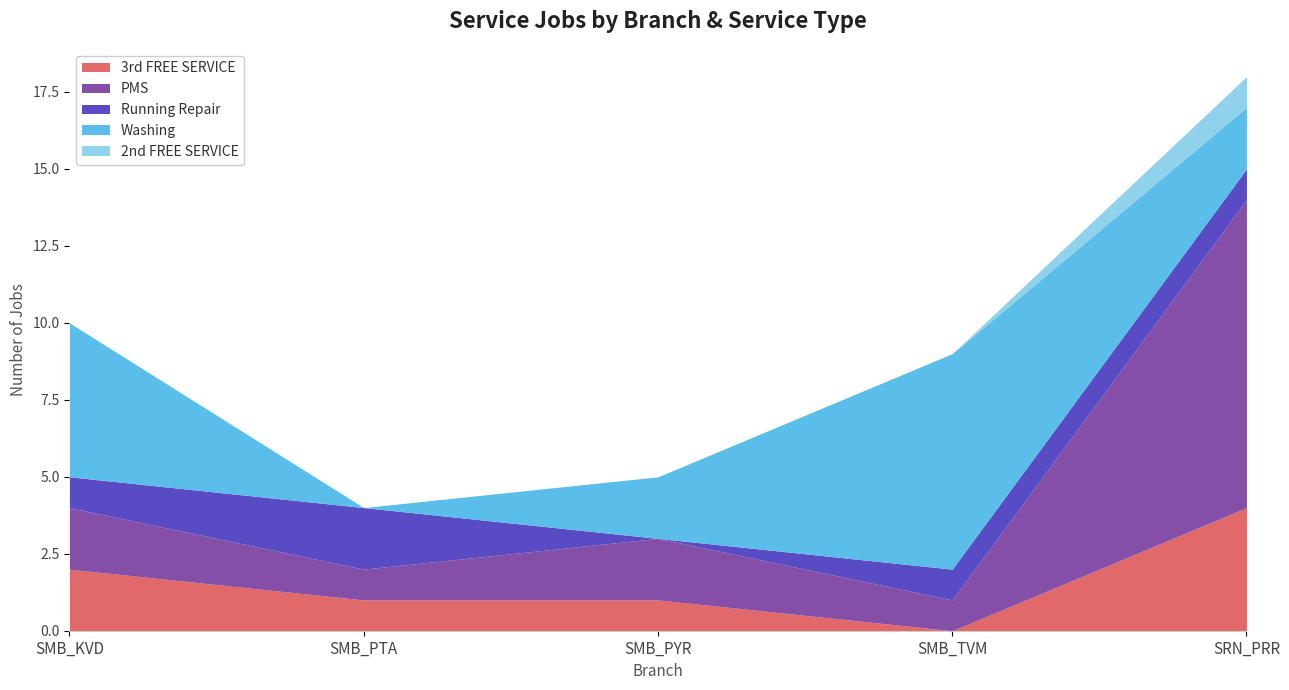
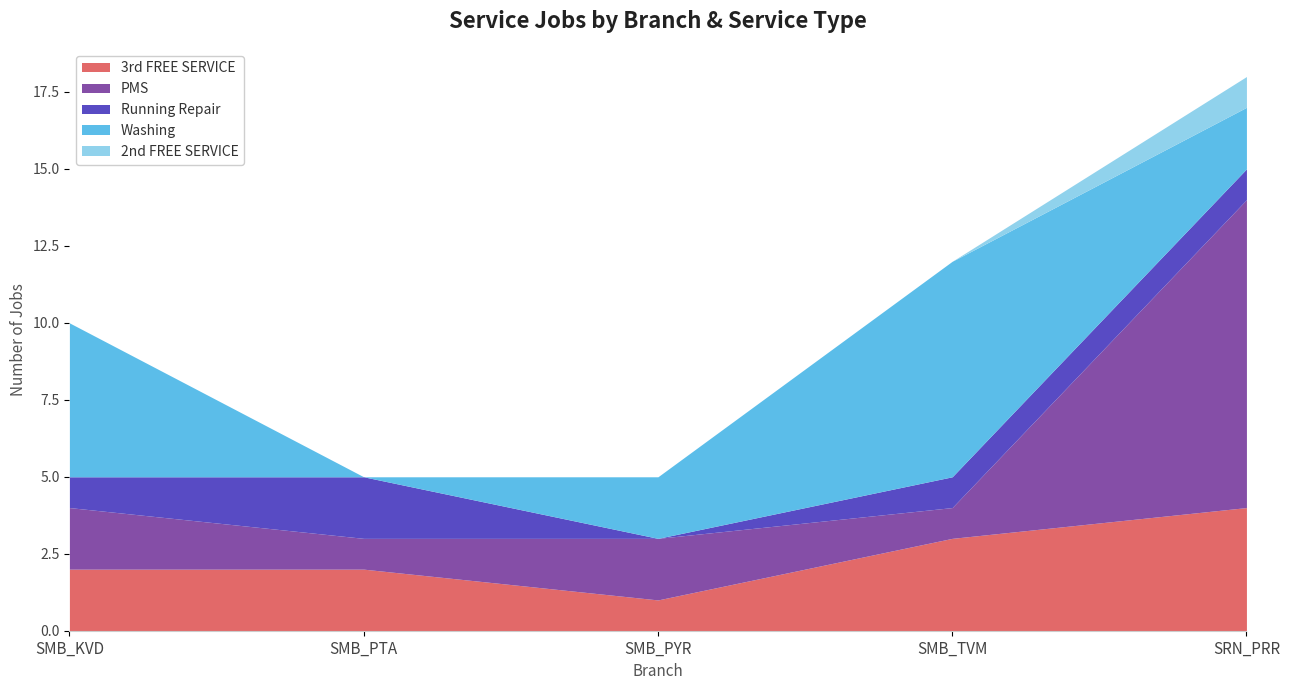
  {
    "3rd FREE SERVICE": {
      "SMB_KVD": 2,
-     "SMB_PTA": 1,
+     "SMB_PTA": 2,
      "SMB_PYR": 1,
-     "SMB_TVM": 0,
+     "SMB_TVM": 3,
      "SRN_PRR": 4
    },
    "Washing": {
      "SRN_PRR": 2
    },
    "2nd FREE SERVICE": {
      "SRN_PRR": 1
    }
  }
